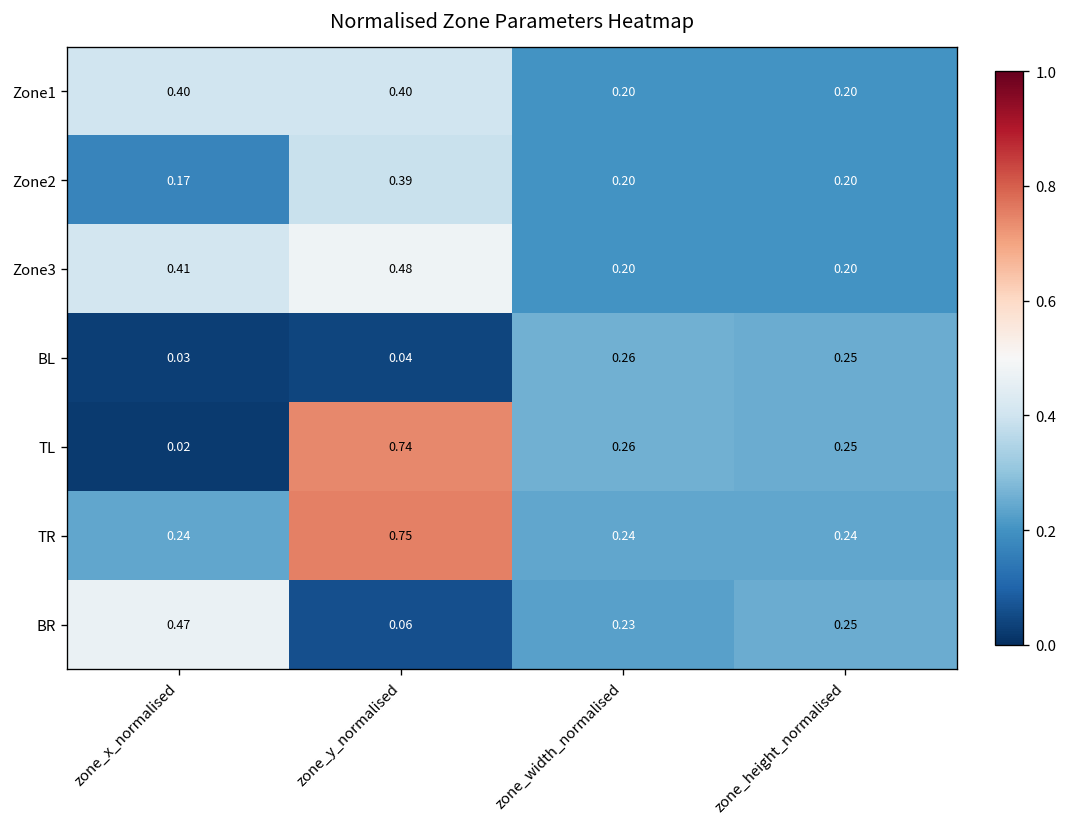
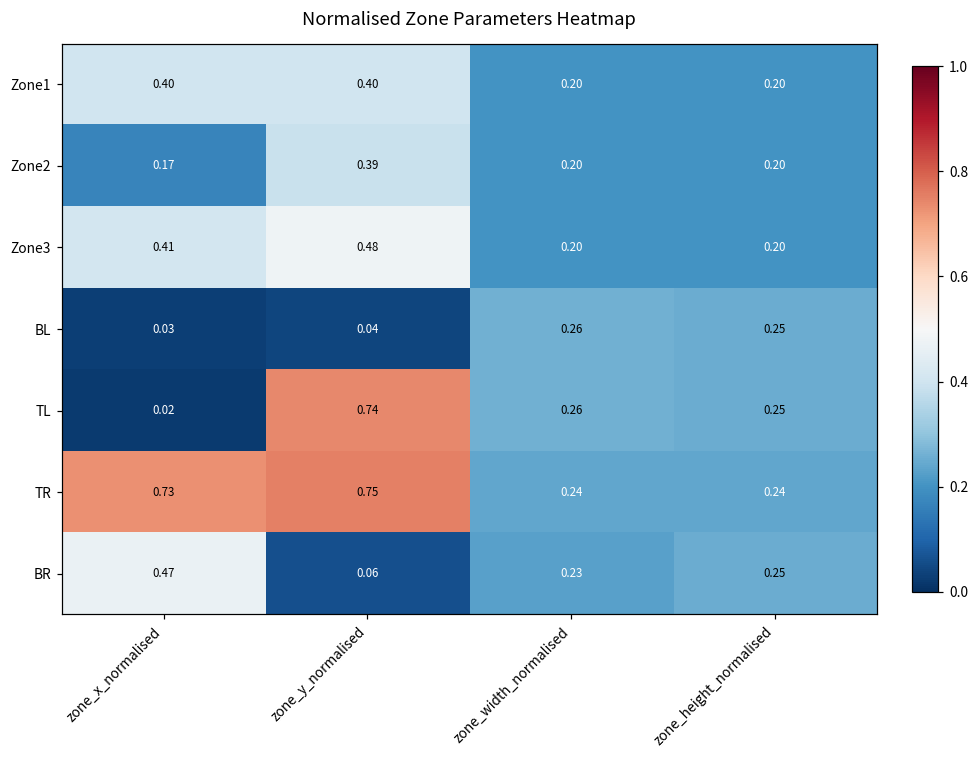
  {
    "Zone1": {
      "zone_x_normalised": 0.40,
      "zone_y_normalised": 0.40,
      "zone_width_normalised": 0.20,
      "zone_height_normalised": 0.20
    },
    "Zone2": {
      "zone_x_normalised": 0.17,
      "zone_y_normalised": 0.39,
      "zone_width_normalised": 0.20,
      "zone_height_normalised": 0.20
    },
    "Zone3": {
      "zone_x_normalised": 0.41,
      "zone_y_normalised": 0.48,
      "zone_width_normalised": 0.20,
      "zone_height_normalised": 0.20
    },
    "BL": {
      "zone_x_normalised": 0.03,
      "zone_y_normalised": 0.04,
      "zone_width_normalised": 0.26,
      "zone_height_normalised": 0.25
    },
    "TL": {
      "zone_x_normalised": 0.02,
      "zone_y_normalised": 0.74,
      "zone_width_normalised": 0.26,
      "zone_height_normalised": 0.25
    },
    "TR": {
-     "zone_x_normalised": 0.24,
+     "zone_x_normalised": 0.73,
      "zone_y_normalised": 0.75,
      "zone_width_normalised": 0.24,
      "zone_height_normalised": 0.24
    },
    "BR": {
      "zone_x_normalised": 0.47,
      "zone_y_normalised": 0.06,
      "zone_width_normalised": 0.23,
      "zone_height_normalised": 0.25
    }
  }
